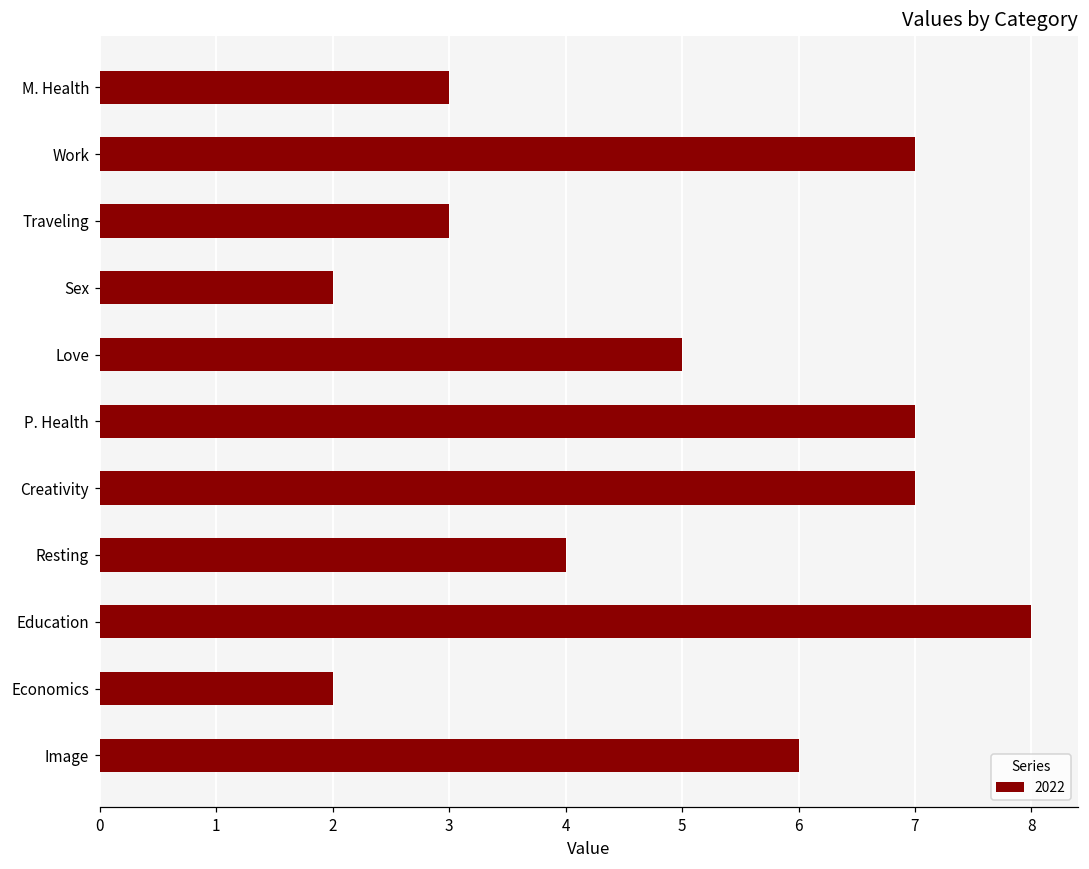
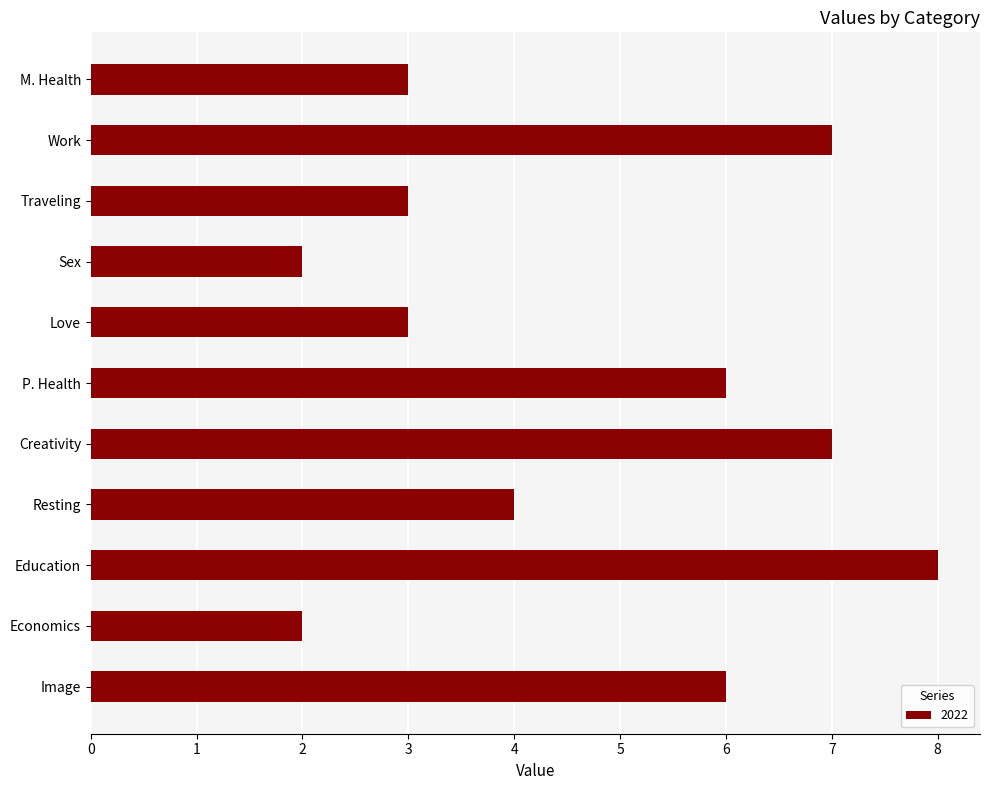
  {
    "M. Health": 3,
    "Work": 7,
    "Traveling": 3,
    "Sex": 2,
-   "Love": 5,
-   "P. Health": 7,
+   "Love": 3,
+   "P. Health": 6,
    "Creativity": 7,
    "Resting": 4,
    "Education": 8,
    "Economics": 2,
    "Image": 6
  }
